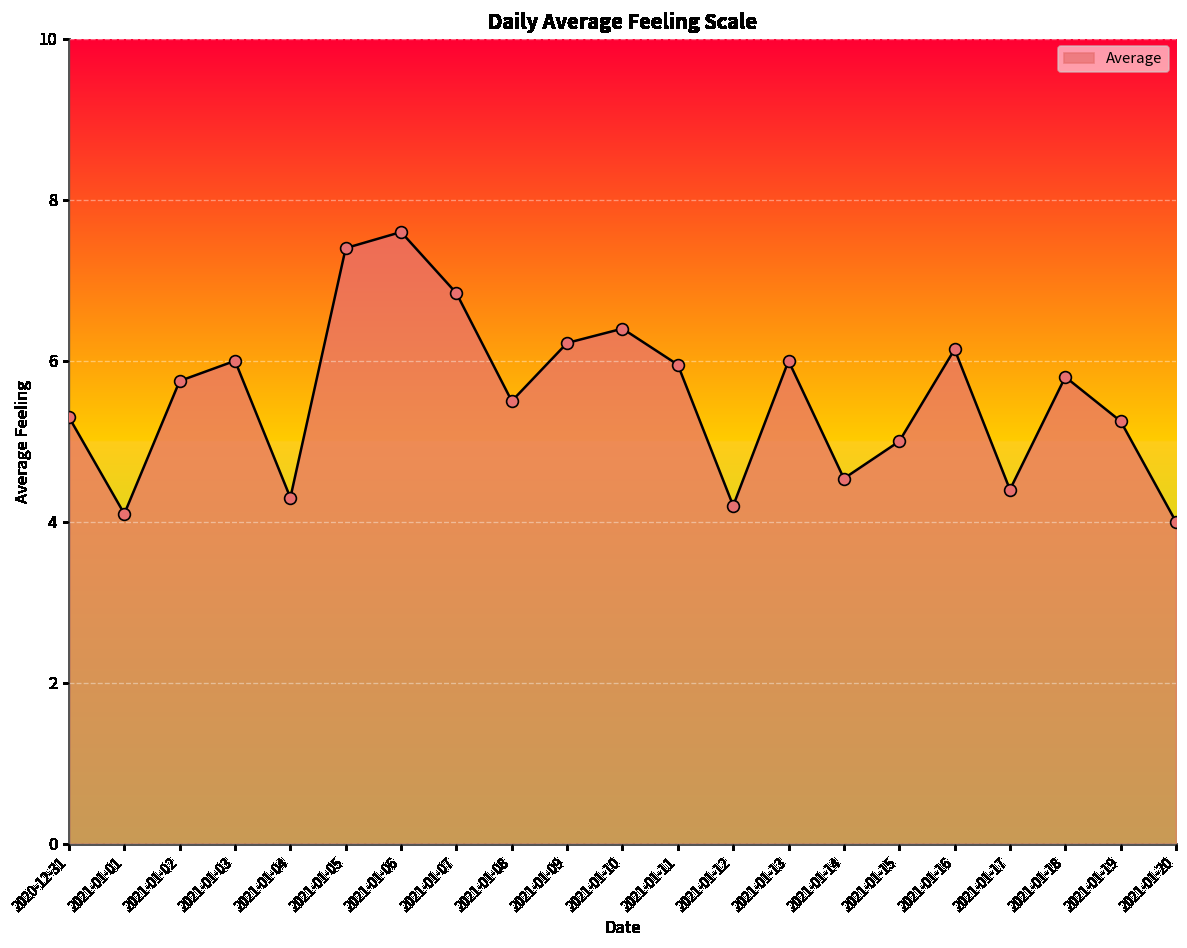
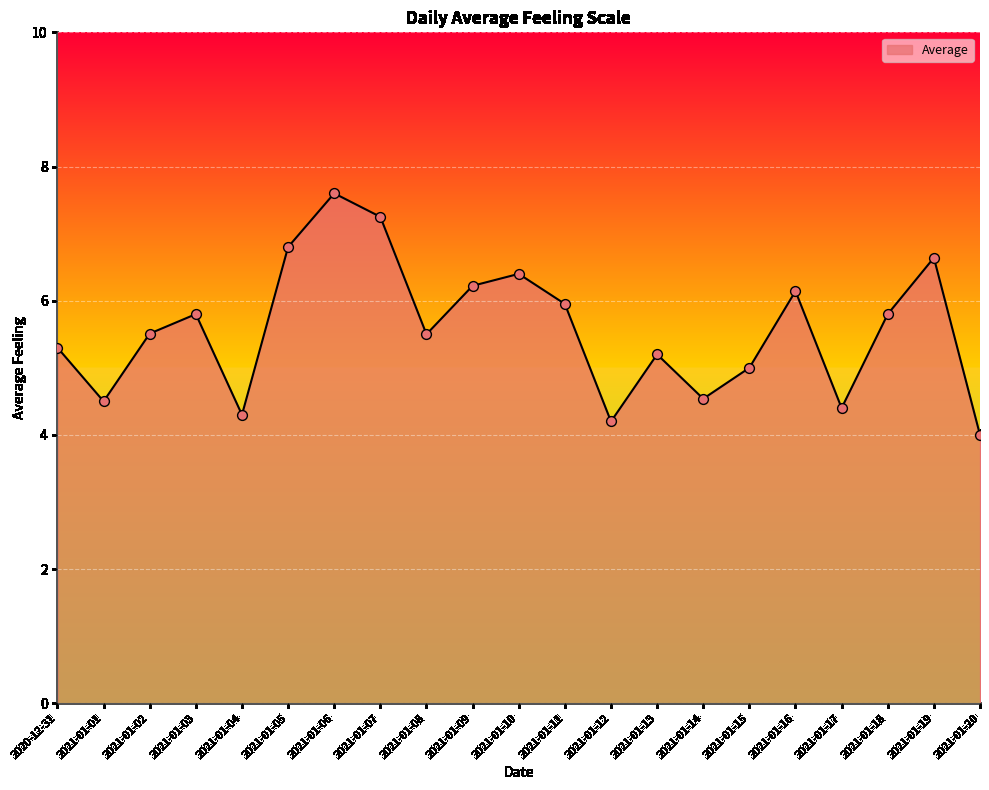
  {
    "2020-12-31": 5.3,
-   "2021-01-01": 4.1,
-   "2021-01-02": 5.8,
-   "2021-01-03": 6.0,
+   "2021-01-01": 4.5,
+   "2021-01-02": 5.5,
+   "2021-01-03": 5.8,
    "2021-01-04": 4.3,
-   "2021-01-05": 7.4,
+   "2021-01-05": 6.8,
    "2021-01-06": 7.6,
-   "2021-01-07": 6.8,
+   "2021-01-07": 7.3,
    "2021-01-08": 5.5,
    "2021-01-09": 6.2,
    "2021-01-10": 6.4,
    "2021-01-11": 6.0,
    "2021-01-12": 4.2,
-   "2021-01-13": 6.0,
+   "2021-01-13": 5.2,
    "2021-01-14": 4.5,
    "2021-01-15": 5.0,
    "2021-01-16": 6.1,
    "2021-01-17": 4.4,
    "2021-01-18": 5.8,
-   "2021-01-19": 5.3,
+   "2021-01-19": 6.6,
    "2021-01-20": 4.0
  }
